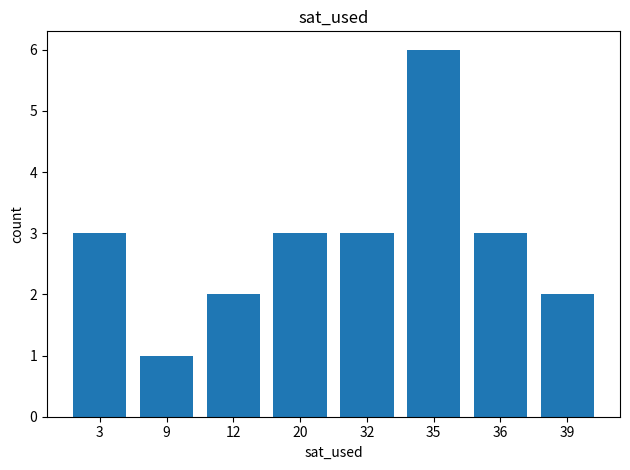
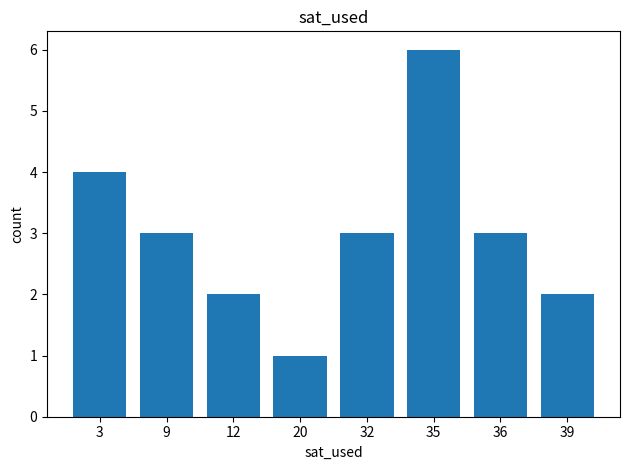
  {
-   "3": 3,
-   "9": 1,
+   "3": 4,
+   "9": 3,
    "12": 2,
-   "20": 3,
+   "20": 1,
    "32": 3,
    "35": 6,
    "36": 3,
    "39": 2
  }
